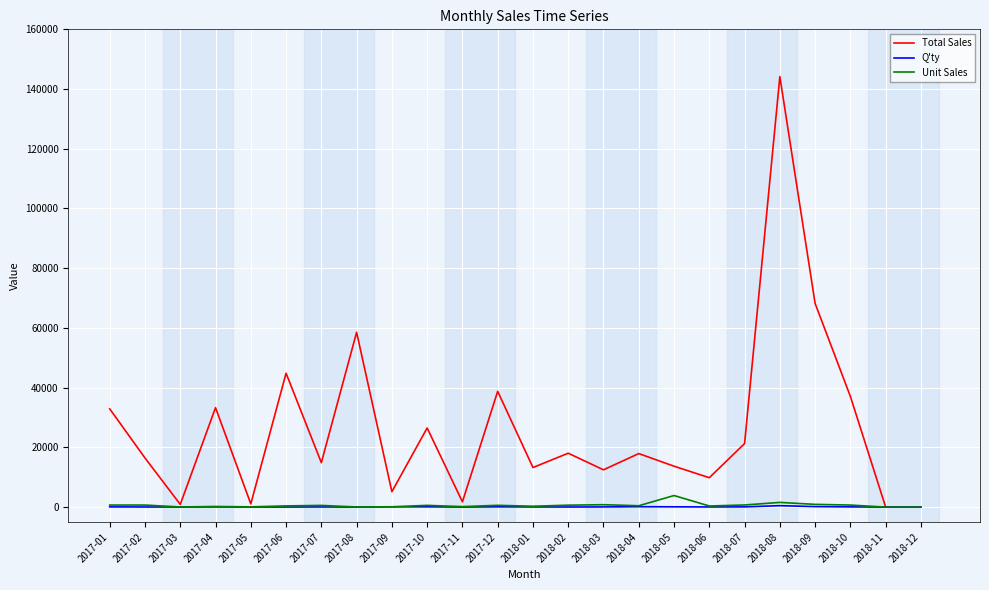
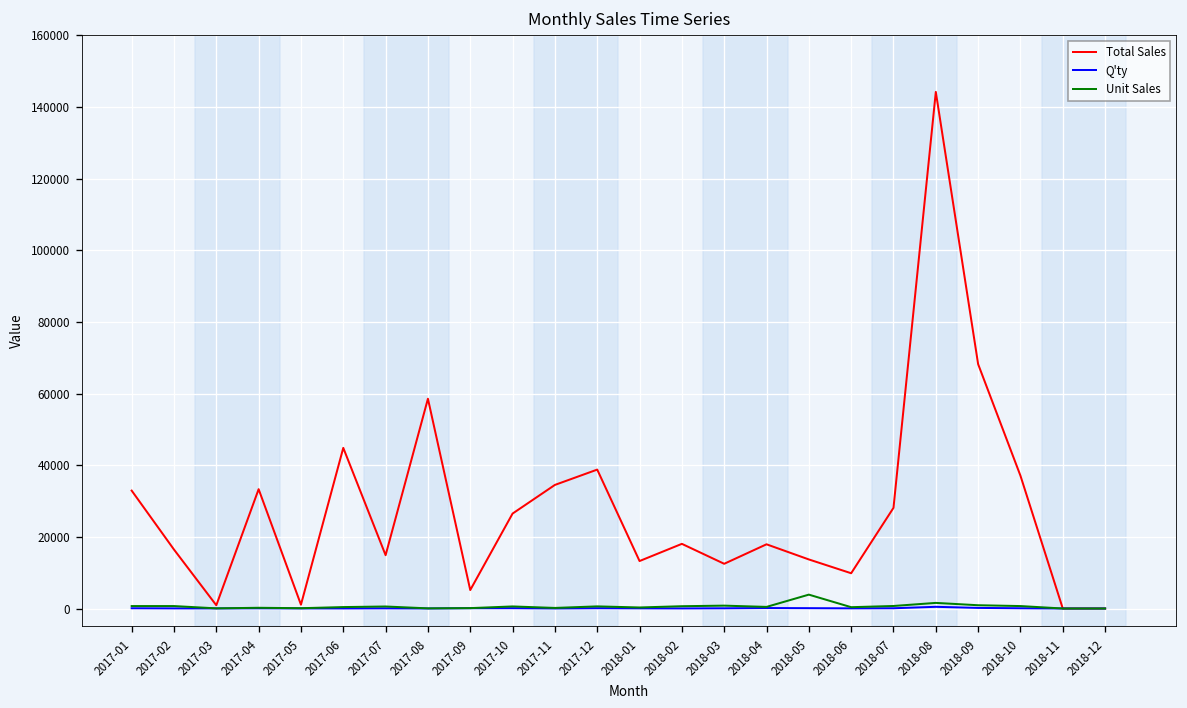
  {
    "Total Sales": {
      "2017-01": 33000,
      "2017-02": 16000,
      "2017-03": 1000,
      "2017-04": 33000,
      "2017-05": 1000,
      "2017-06": 45000,
      "2017-07": 15000,
      "2017-08": 59000,
      "2017-09": 5000,
      "2017-10": 26000,
-     "2017-11": 2000,
+     "2017-11": 34000,
      "2017-12": 39000,
      "2018-01": 13000,
      "2018-02": 18000,
      "2018-03": 12000,
      "2018-04": 18000,
      "2018-05": 14000,
      "2018-06": 10000,
-     "2018-07": 21000,
+     "2018-07": 28000,
      "2018-08": 144000,
      "2018-09": 68000,
      "2018-10": 37000
    },
    "Q'ty": {
      "2018-05": 0,
      "2018-08": 0
    },
    "Unit Sales": {
      "2018-05": 4000,
      "2018-08": 2000
    }
  }
